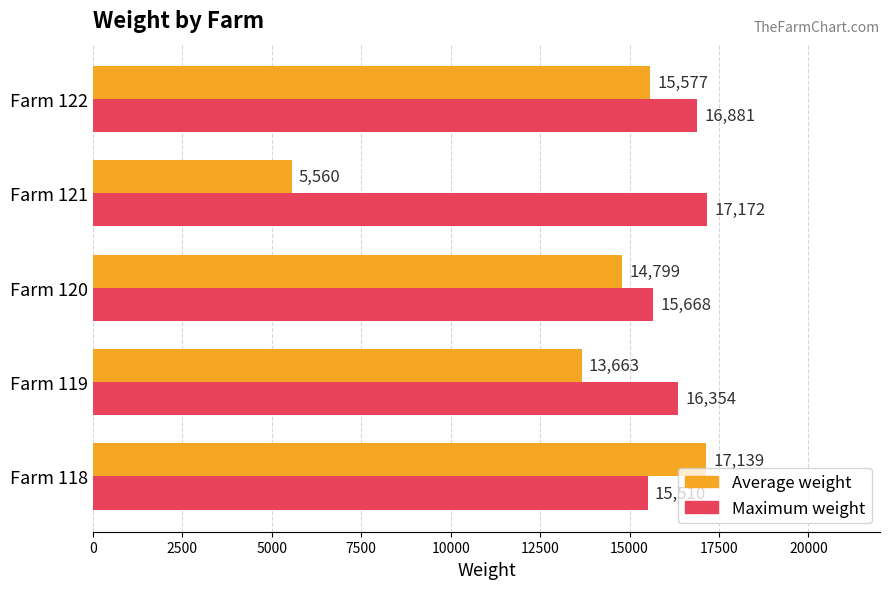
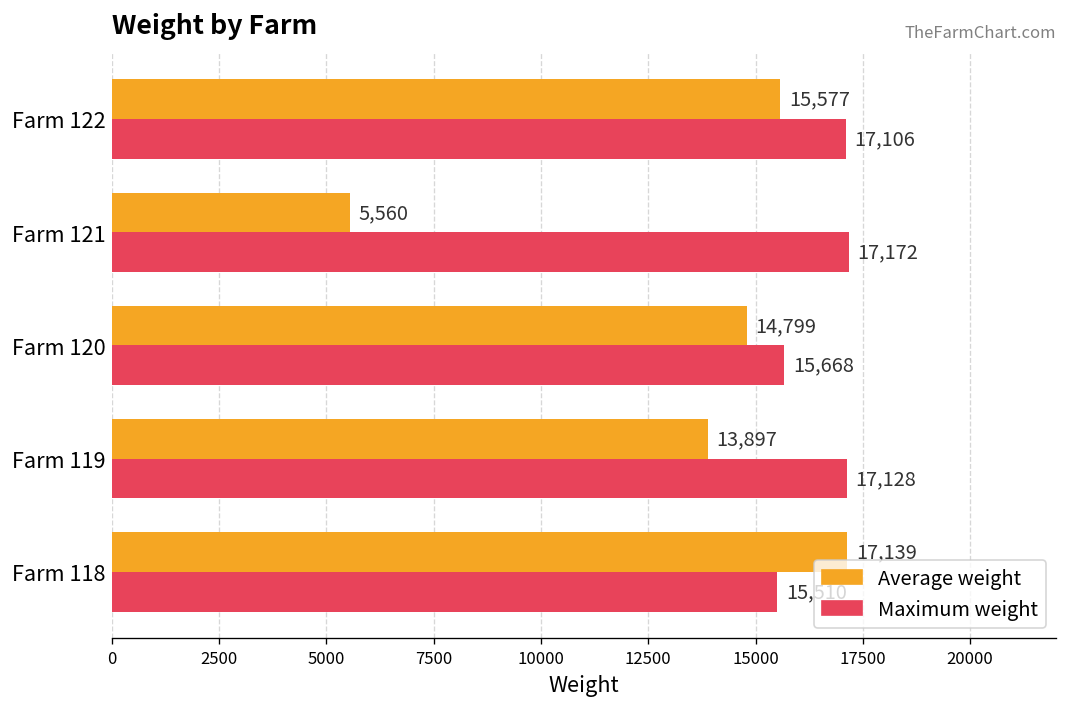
  {
    "Average weight": {
      "Farm 122": "15,577",
      "Farm 121": "5,560",
      "Farm 120": "14,799",
-     "Farm 119": "13,663"
+     "Farm 119": "13,897"
    },
    "Maximum weight": {
-     "Farm 122": "16,881",
+     "Farm 122": "17,106",
      "Farm 121": "17,172",
      "Farm 120": "15,668",
-     "Farm 119": "16,354"
+     "Farm 119": "17,128"
    }
  }
